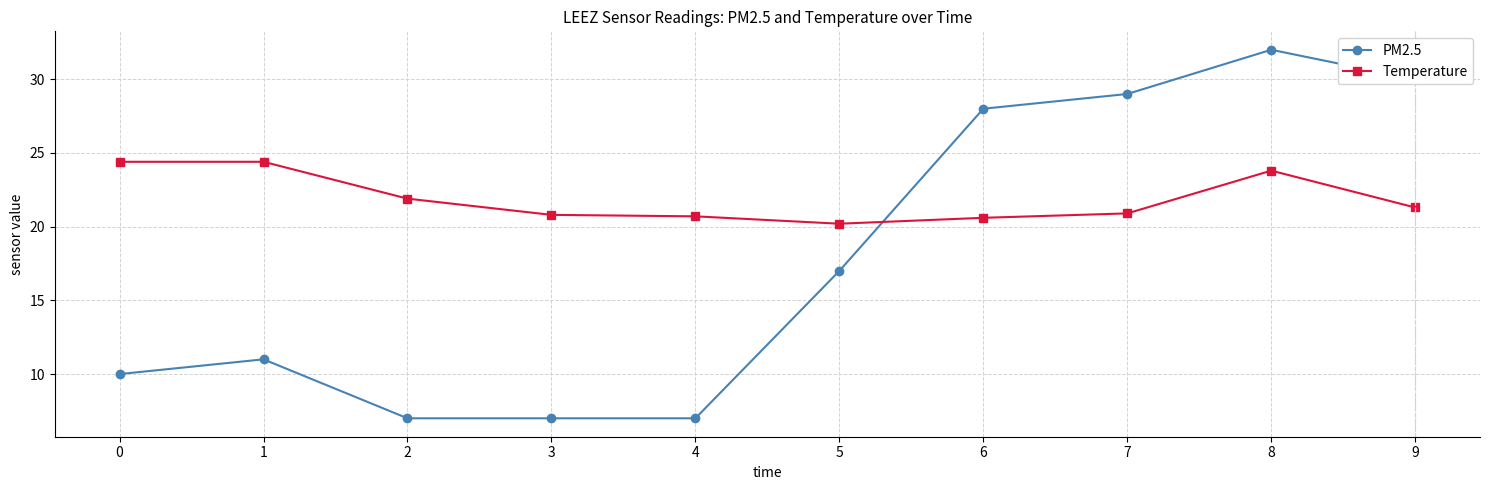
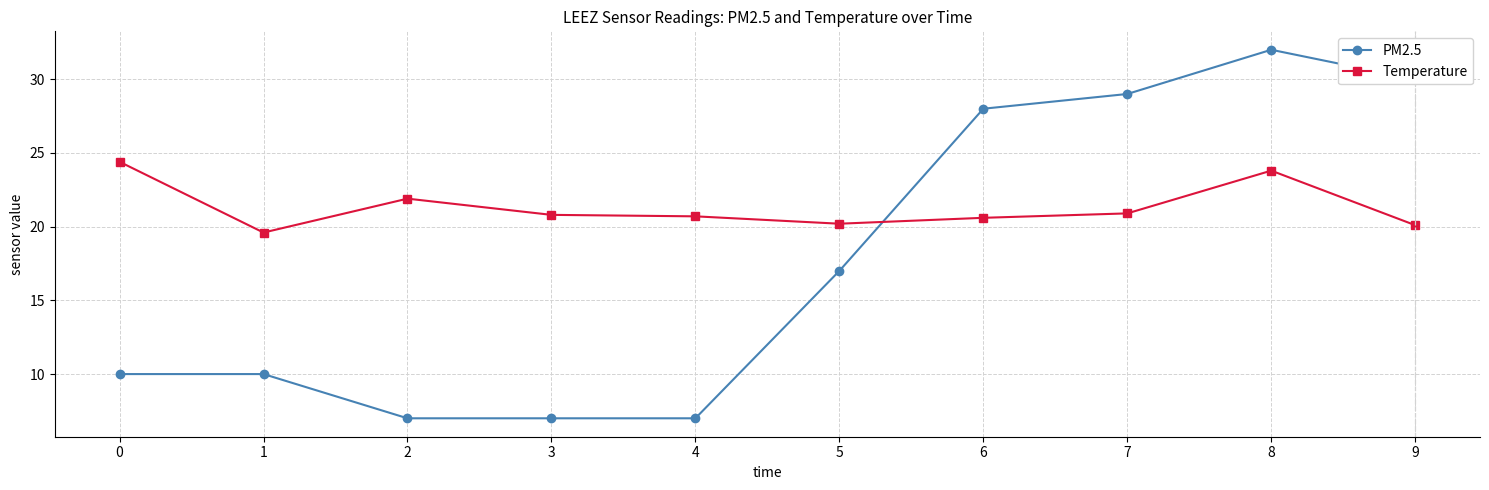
  {
    "PM2.5": {
      "0": 10,
-     "1": 11,
+     "1": 10,
      "2": 7,
      "3": 7,
      "4": 7,
      "5": 17,
      "6": 28,
      "7": 29,
      "8": 32
    },
    "Temperature": {
      "0": 24.4,
-     "1": 24.4,
+     "1": 19.6,
      "2": 21.9,
      "3": 20.8,
      "4": 20.7,
      "5": 20.2,
      "6": 20.6,
      "7": 20.9,
      "8": 23.8,
-     "9": 21.3
+     "9": 20.1
    }
  }
